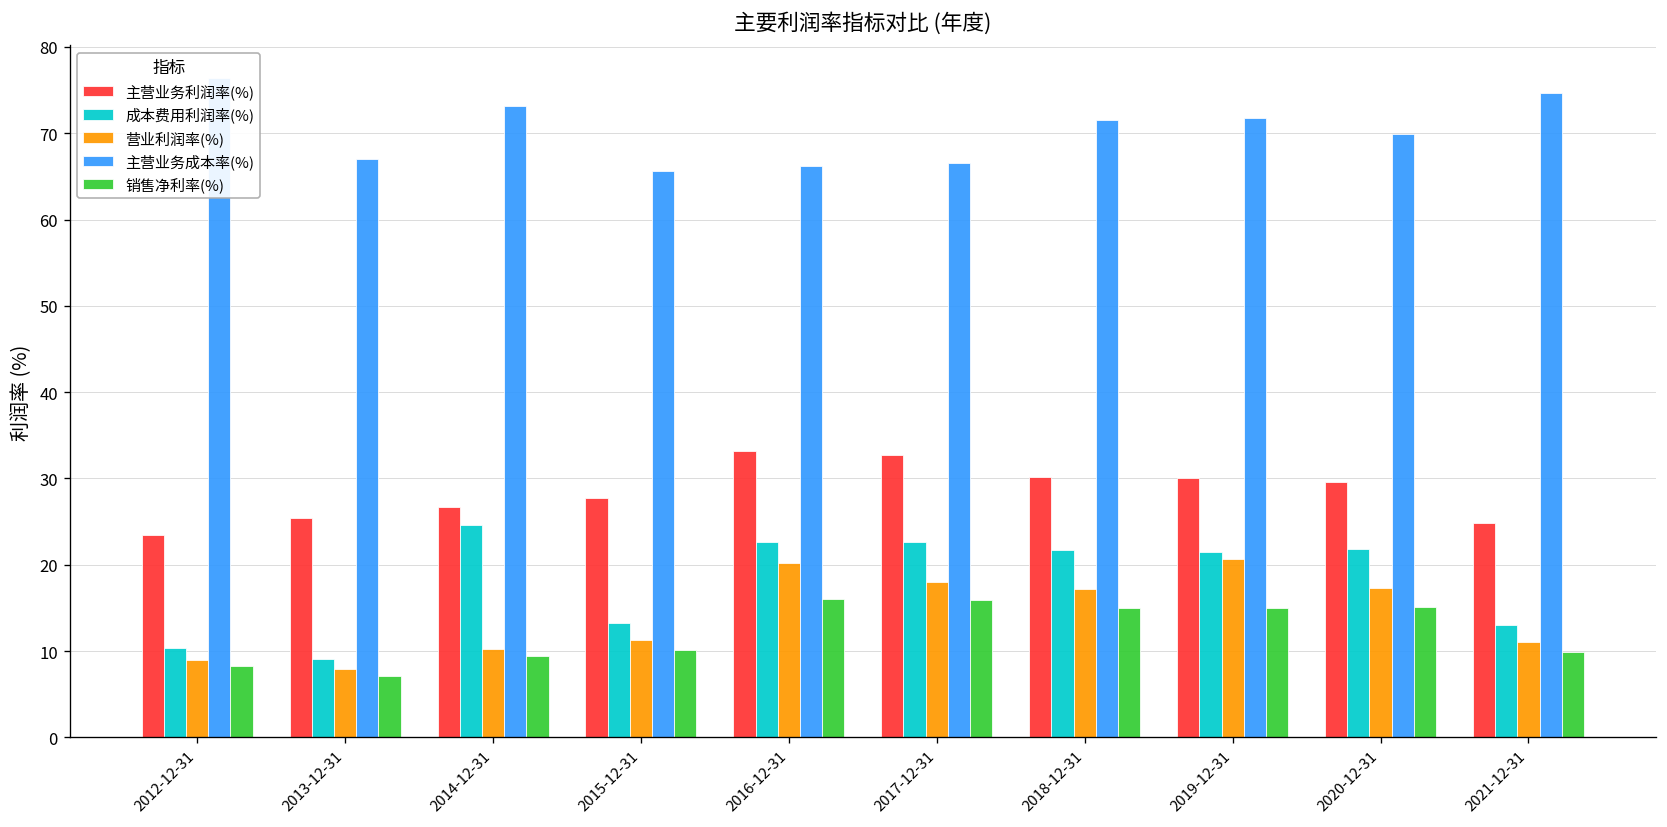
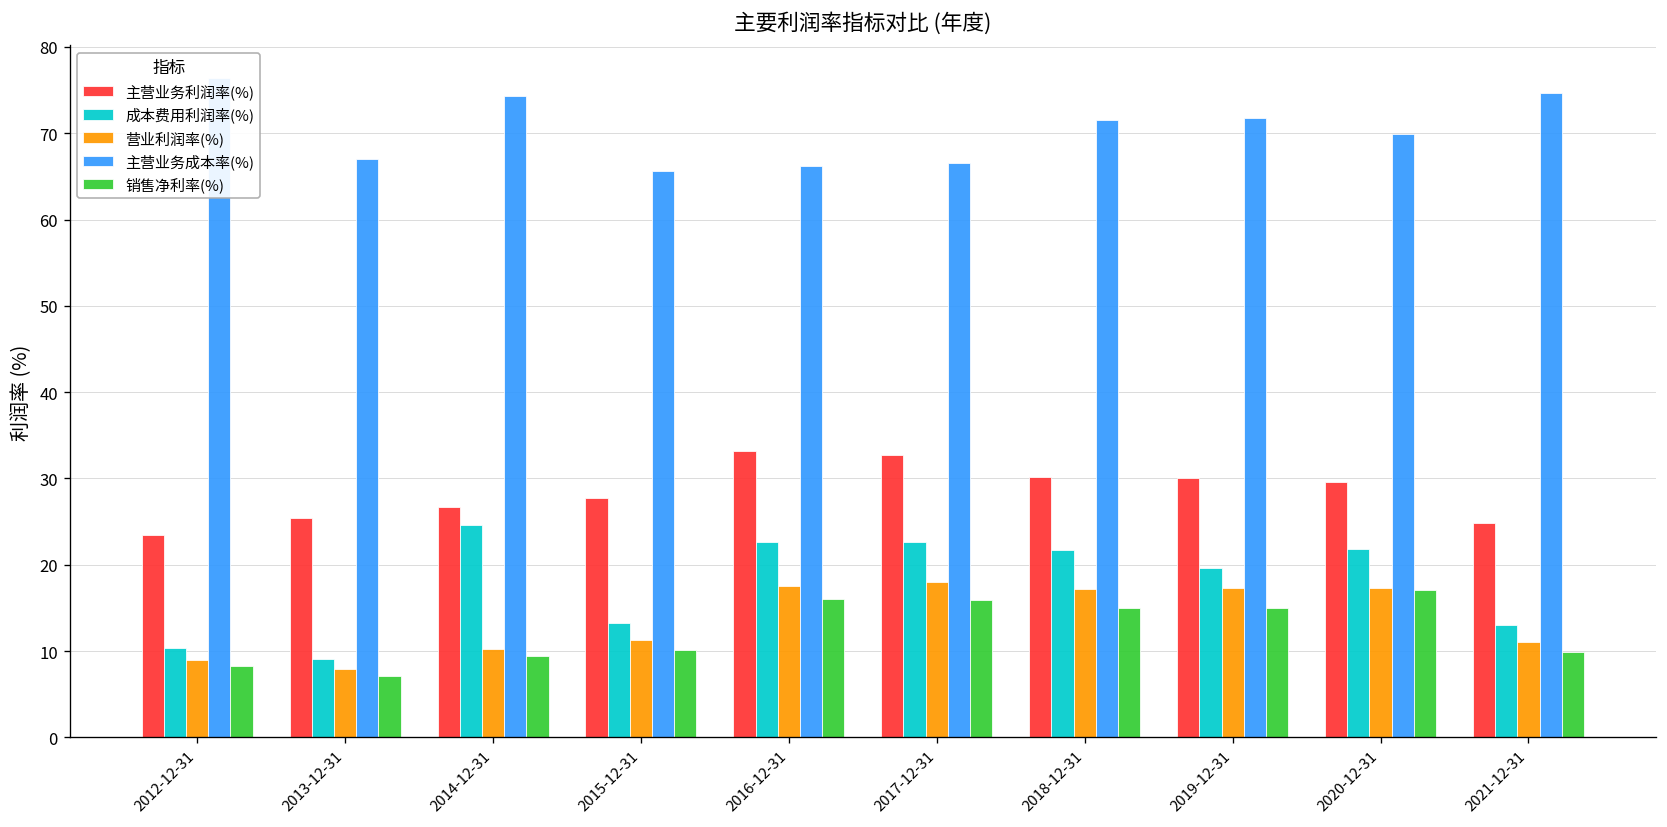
  {
    "主营业务利润率(%)": {
      "2012-12-31": 23,
      "2013-12-31": 25,
      "2014-12-31": 27,
      "2015-12-31": 28,
      "2016-12-31": 33,
      "2017-12-31": 33,
      "2018-12-31": 30,
      "2019-12-31": 30,
      "2020-12-31": 30,
      "2021-12-31": 25
    },
    "成本费用利润率(%)": {
      "2012-12-31": 10,
      "2013-12-31": 9,
      "2014-12-31": 25,
      "2015-12-31": 13,
      "2016-12-31": 23,
      "2017-12-31": 23,
      "2018-12-31": 22,
-     "2019-12-31": 21,
+     "2019-12-31": 20,
      "2020-12-31": 22,
      "2021-12-31": 13
    },
    "营业利润率(%)": {
      "2012-12-31": 9,
      "2013-12-31": 8,
      "2014-12-31": 10,
      "2015-12-31": 11,
-     "2016-12-31": 20,
+     "2016-12-31": 17,
      "2017-12-31": 18,
      "2018-12-31": 17,
-     "2019-12-31": 21,
+     "2019-12-31": 17,
      "2020-12-31": 17,
      "2021-12-31": 11
    },
    "主营业务成本率(%)": {
      "2013-12-31": 67,
-     "2014-12-31": 73,
+     "2014-12-31": 74,
      "2015-12-31": 66,
      "2016-12-31": 66,
      "2017-12-31": 67,
      "2018-12-31": 72,
      "2019-12-31": 72,
      "2020-12-31": 70,
      "2021-12-31": 75
    },
    "销售净利率(%)": {
      "2012-12-31": 8,
      "2013-12-31": 7,
      "2014-12-31": 9,
      "2015-12-31": 10,
      "2016-12-31": 16,
      "2017-12-31": 16,
      "2018-12-31": 15,
      "2019-12-31": 15,
-     "2020-12-31": 15,
+     "2020-12-31": 17,
      "2021-12-31": 10
    }
  }
